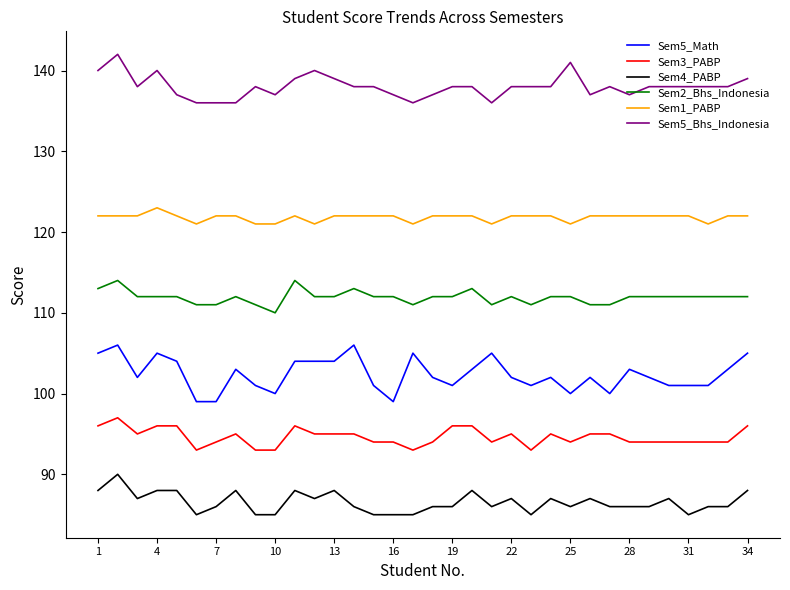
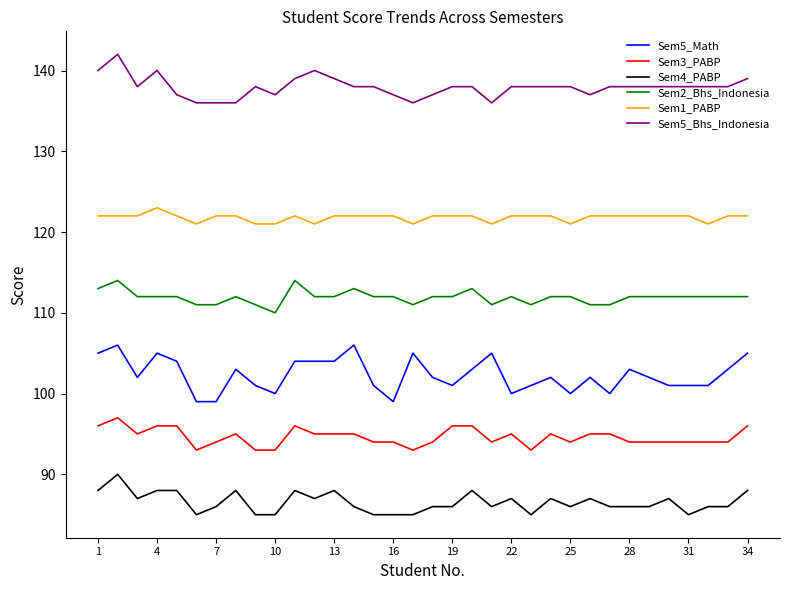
  {
    "Sem5_Math": {
      "1": 105,
      "4": 105,
      "7": 99,
      "10": 100,
      "13": 104,
      "16": 99,
      "19": 101,
-     "22": 102,
+     "22": 100,
      "25": 100,
      "28": 103,
      "31": 101,
      "34": 105
    },
    "Sem3_PABP": {
      "1": 96,
      "4": 96,
      "7": 94,
      "10": 93,
      "13": 95,
      "16": 94,
      "19": 96,
      "22": 95,
      "25": 94,
      "28": 94,
      "31": 94,
      "34": 96
    },
    "Sem4_PABP": {
      "1": 88,
      "4": 88,
      "7": 86,
      "10": 85,
      "13": 88,
      "16": 85,
      "19": 86,
      "22": 87,
      "25": 86,
      "28": 86,
      "31": 85,
      "34": 88
    },
    "Sem2_Bhs_Indonesia": {
      "1": 113,
      "4": 112,
      "7": 111,
      "10": 110,
      "13": 112,
      "16": 112,
      "19": 112,
      "22": 112,
      "25": 112,
      "28": 112,
      "31": 112,
      "34": 112
    },
    "Sem1_PABP": {
      "1": 122,
      "4": 123,
      "7": 122,
      "10": 121,
      "13": 122,
      "16": 122,
      "19": 122,
      "22": 122,
      "25": 121,
      "28": 122,
      "31": 122,
      "34": 122
    },
    "Sem5_Bhs_Indonesia": {
      "1": 140,
      "4": 140,
      "7": 136,
      "10": 137,
      "13": 139,
      "16": 137,
      "19": 138,
      "22": 138,
-     "25": 141,
-     "28": 137,
+     "25": 138,
+     "28": 138,
      "31": 138,
      "34": 139
    }
  }
